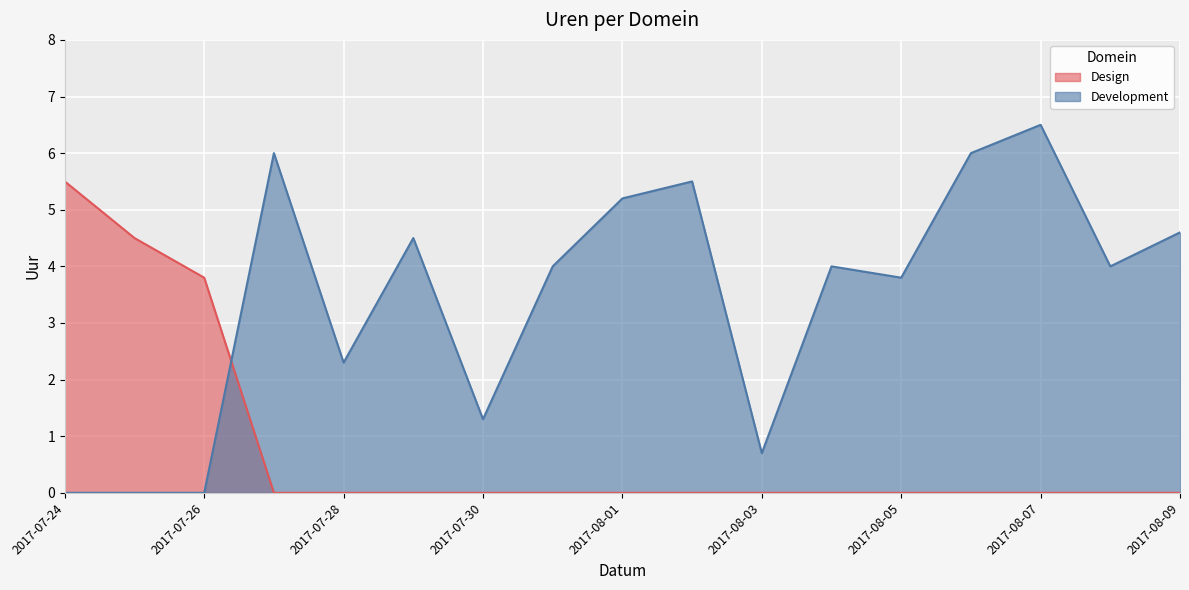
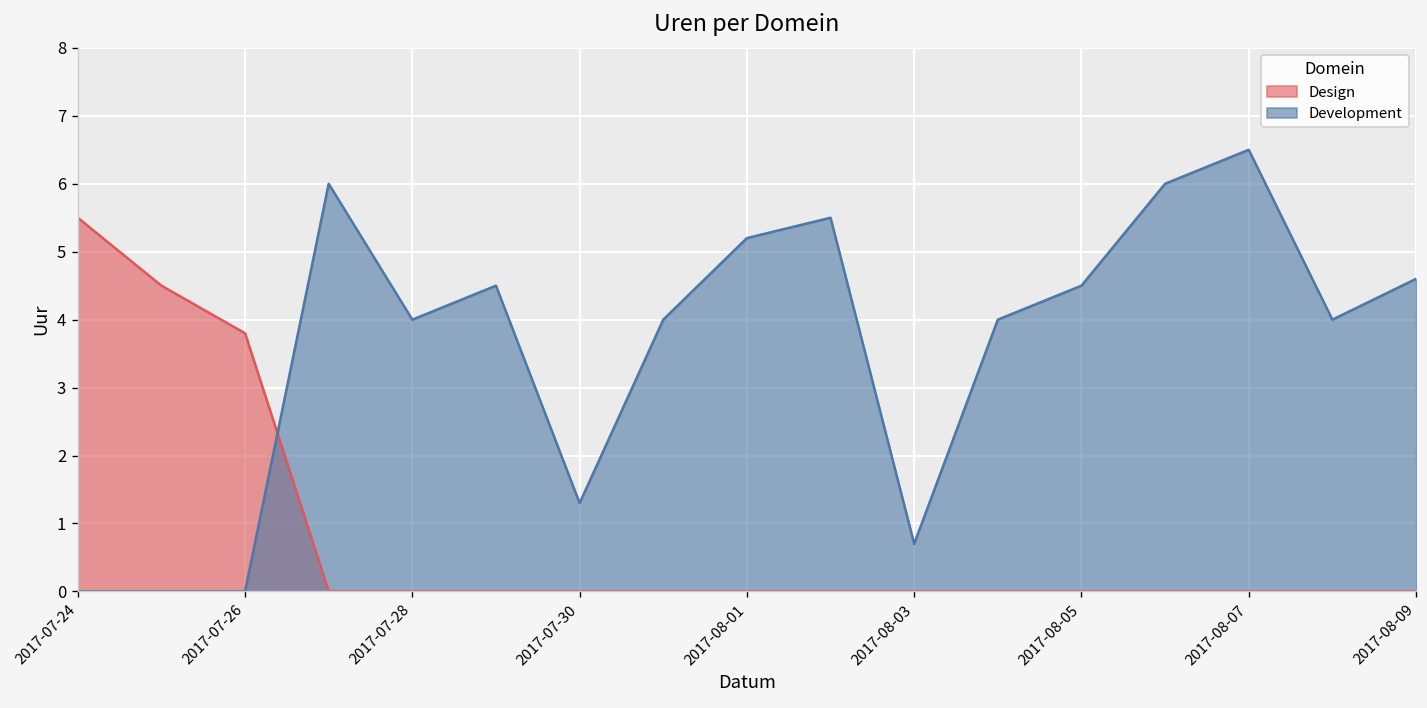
  {
    "Design": {
      "2017-07-24": 5.5,
      "2017-07-26": 3.8,
      "2017-07-28": 0.0,
      "2017-07-30": 0.0,
      "2017-08-01": 0.0,
      "2017-08-03": 0.0,
      "2017-08-05": 0.0,
      "2017-08-07": 0.0,
      "2017-08-09": 0.0
    },
    "Development": {
      "2017-07-24": 0.0,
      "2017-07-26": 0.0,
-     "2017-07-28": 2.3,
+     "2017-07-28": 4.0,
      "2017-07-30": 1.3,
      "2017-08-01": 5.2,
      "2017-08-03": 0.7,
-     "2017-08-05": 3.8,
+     "2017-08-05": 4.5,
      "2017-08-07": 6.5,
      "2017-08-09": 4.6
    }
  }
